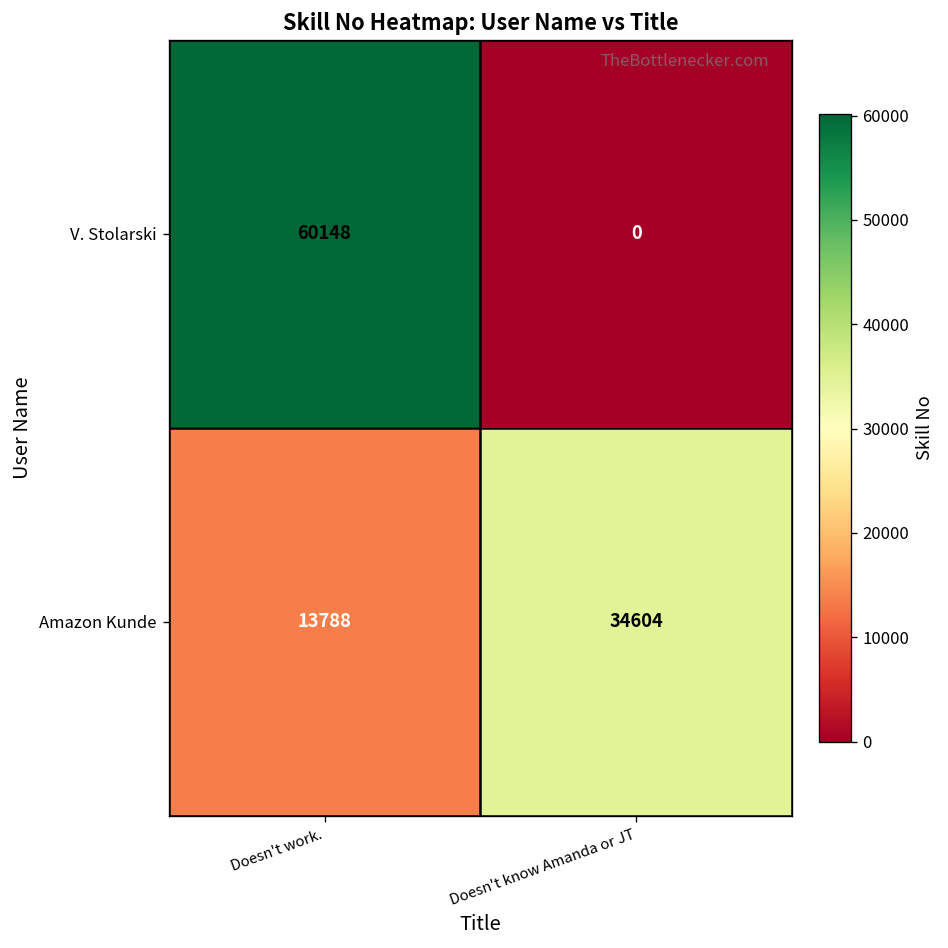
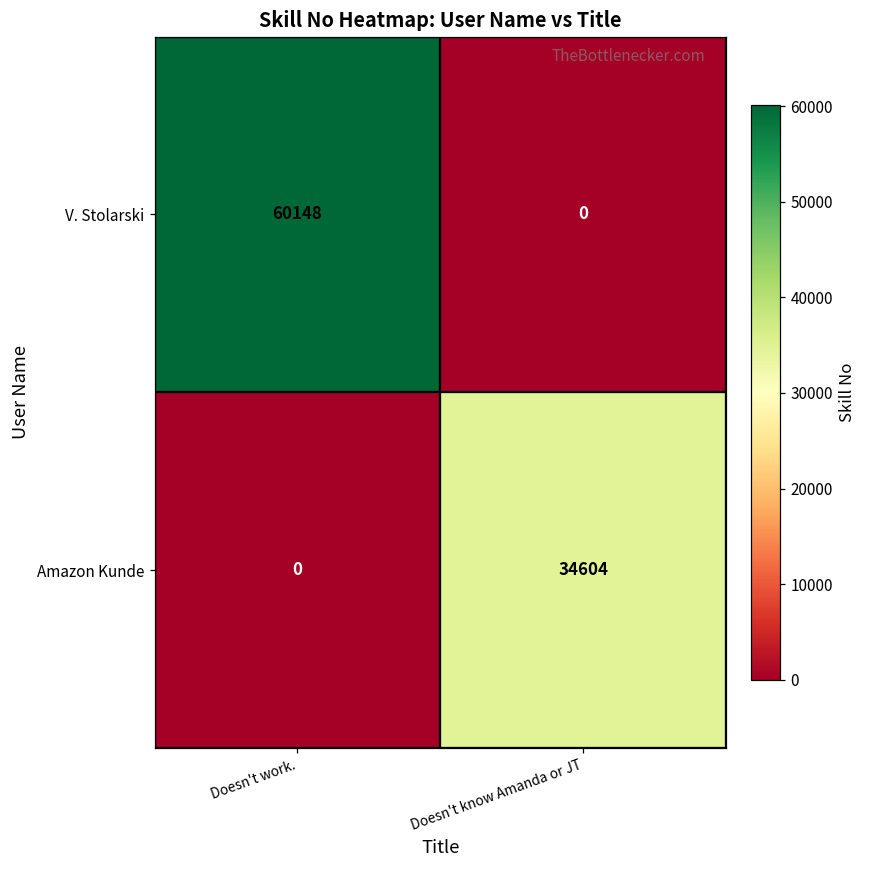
  {
    "V. Stolarski": {
      "Doesn't work.": 60148,
      "Doesn't know Amanda or JT": 0
    },
    "Amazon Kunde": {
-     "Doesn't work.": 13788,
+     "Doesn't work.": 0,
      "Doesn't know Amanda or JT": 34604
    }
  }
